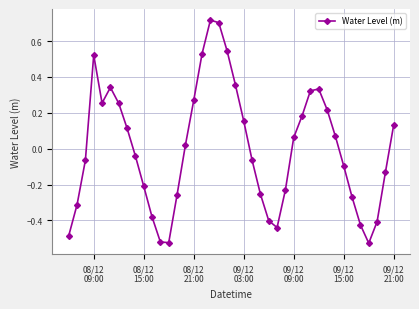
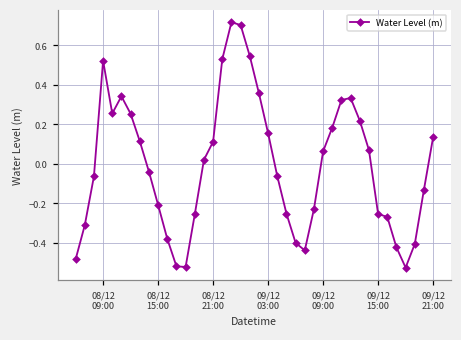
  {
    "08/12 09:00": 0.52,
    "08/12 15:00": -0.21,
-   "08/12 21:00": 0.27,
+   "08/12 21:00": 0.11,
    "09/12 03:00": 0.15,
    "09/12 09:00": 0.06,
-   "09/12 15:00": -0.10,
+   "09/12 15:00": -0.26,
    "09/12 21:00": 0.13
  }
